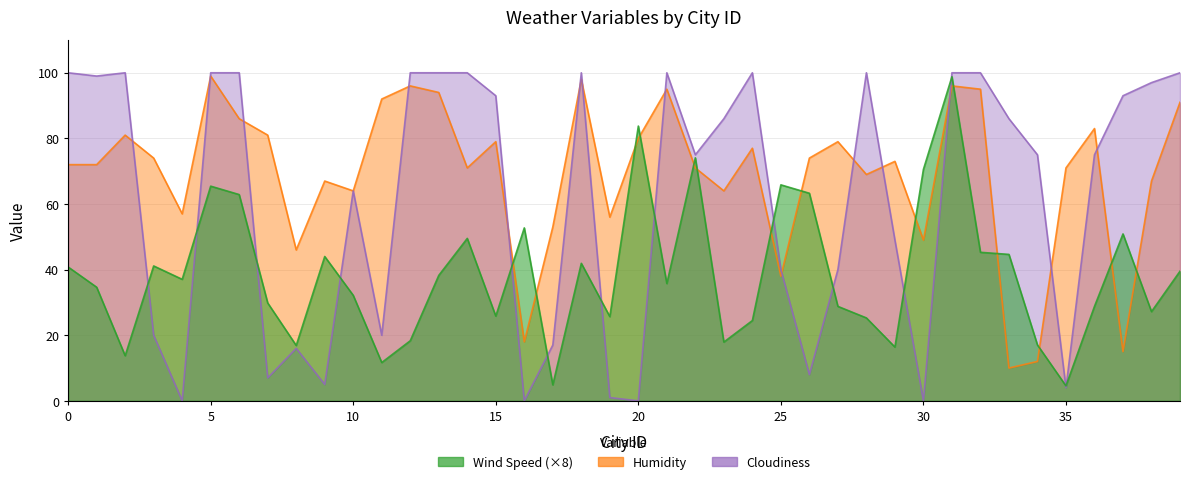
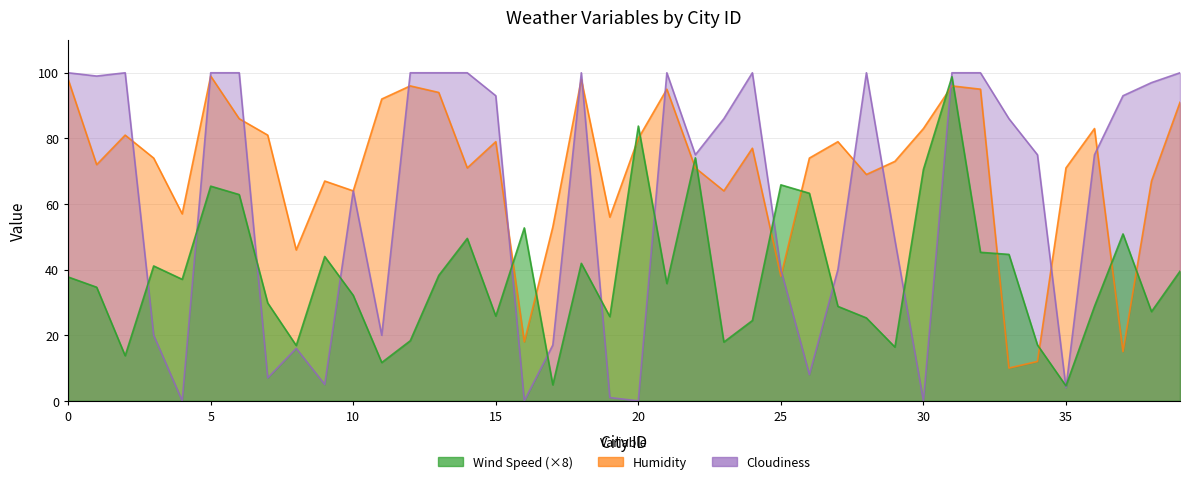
  {
    "Humidity": {
-     "0": 72,
+     "0": 98,
      "5": 99,
      "15": 79,
      "20": 80,
      "25": 38,
-     "30": 49,
+     "30": 83,
      "35": 71
    },
    "Cloudiness": {
      "0": 100,
      "5": 100,
      "15": 93,
      "20": 0,
      "25": 40,
      "30": 0
    },
    "Wind Speed (×8)": {
-     "0": 41,
+     "0": 38,
      "5": 65,
      "10": 32,
      "15": 26,
      "20": 84,
      "25": 66,
      "30": 71
    }
  }
